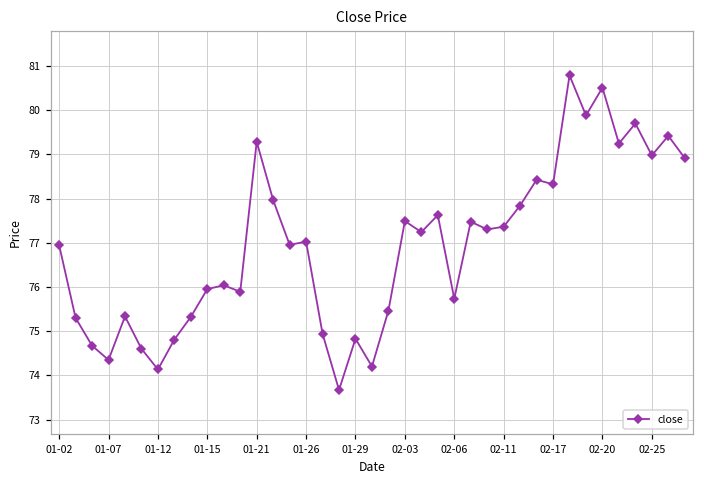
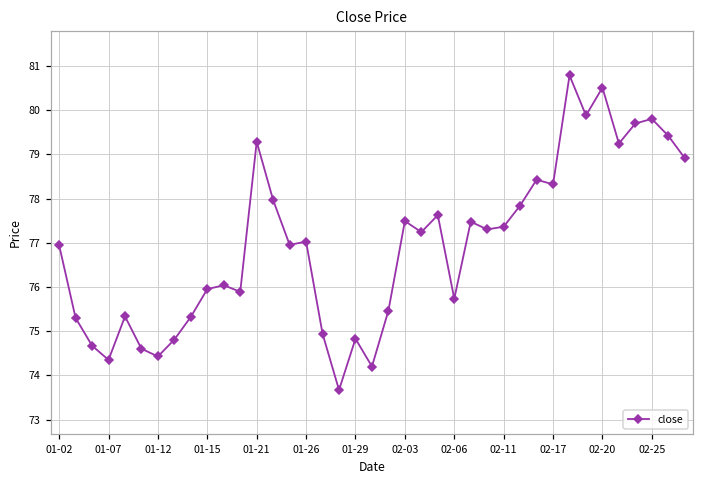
  {
    "01-02": 76.9,
    "01-07": 74.4,
-   "01-12": 74.1,
+   "01-12": 74.4,
    "01-15": 76.0,
    "01-21": 79.3,
    "01-26": 77.0,
    "01-29": 74.8,
    "02-03": 77.5,
    "02-06": 75.7,
    "02-11": 77.4,
    "02-17": 78.3,
    "02-20": 80.5,
-   "02-25": 79.0
+   "02-25": 79.8
  }
